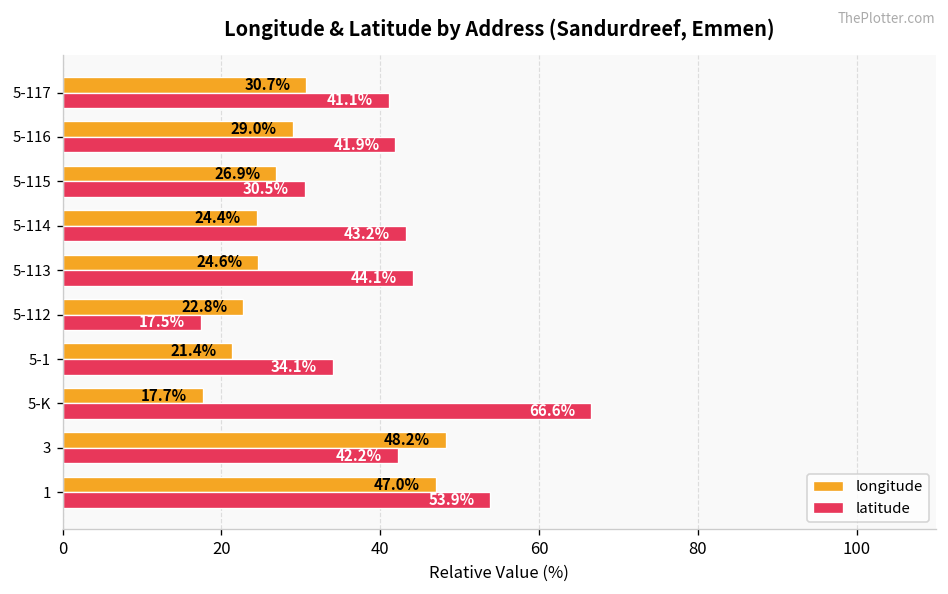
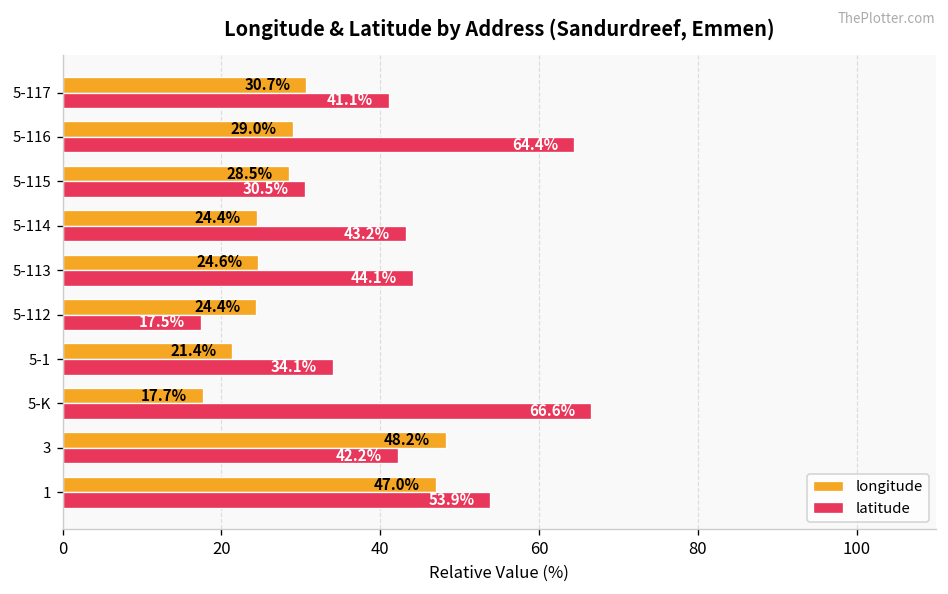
  {
    "longitude": {
      "5-117": "30.7%",
      "5-116": "29.0%",
-     "5-115": "26.9%",
+     "5-115": "28.5%",
      "5-114": "24.4%",
      "5-113": "24.6%",
-     "5-112": "22.8%",
+     "5-112": "24.4%",
      "5-1": "21.4%",
      "5-K": "17.7%",
      "3": "48.2%",
      "1": "47.0%"
    },
    "latitude": {
      "5-117": "41.1%",
-     "5-116": "41.9%",
+     "5-116": "64.4%",
      "5-115": "30.5%",
      "5-114": "43.2%",
      "5-113": "44.1%",
      "5-112": "17.5%",
      "5-1": "34.1%",
      "5-K": "66.6%",
      "3": "42.2%",
      "1": "53.9%"
    }
  }
